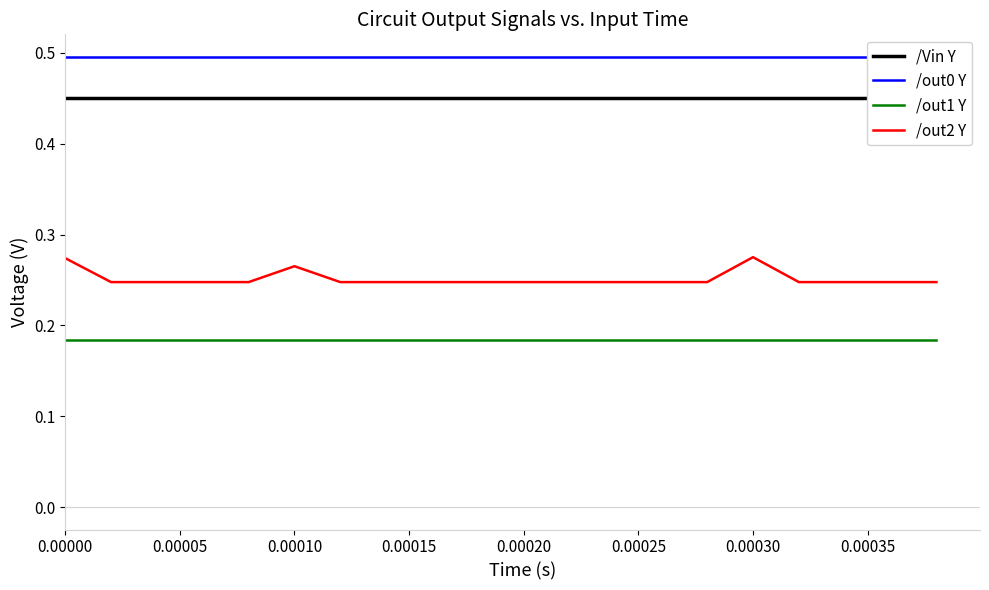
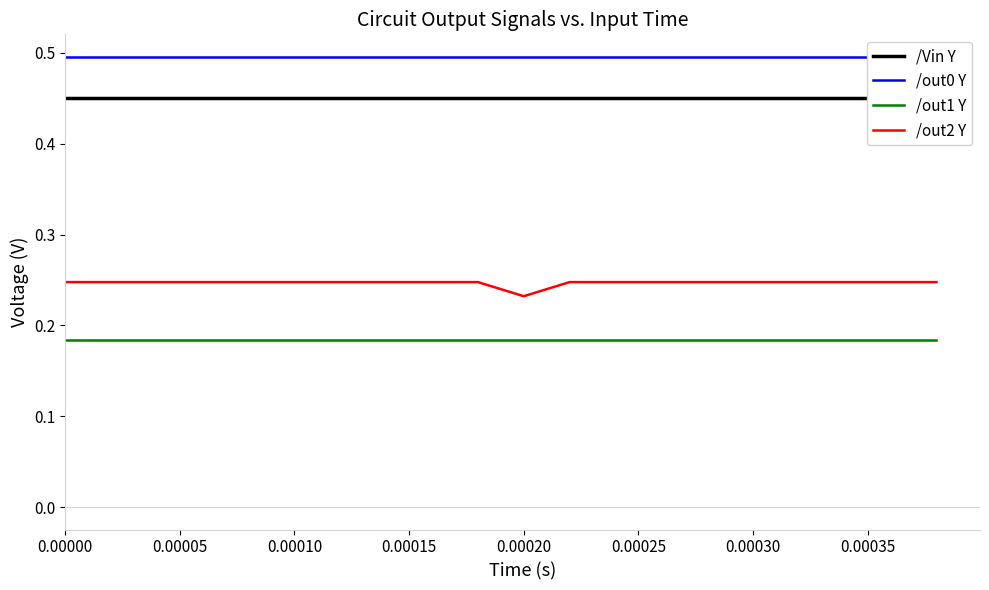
  {
    "/Vin Y": {
      "0.00000": 0.45,
      "0.00010": 0.45,
      "0.00020": 0.45,
      "0.00030": 0.45
    },
    "/out0 Y": {
      "0.00000": 0.50,
      "0.00010": 0.50,
      "0.00020": 0.50,
      "0.00030": 0.50
    },
    "/out1 Y": {
      "0.00000": 0.18,
      "0.00010": 0.18,
      "0.00020": 0.18,
      "0.00030": 0.18
    },
    "/out2 Y": {
-     "0.00000": 0.27,
-     "0.00010": 0.27,
-     "0.00020": 0.25,
-     "0.00030": 0.28
+     "0.00000": 0.25,
+     "0.00010": 0.25,
+     "0.00020": 0.23,
+     "0.00030": 0.25
    }
  }
